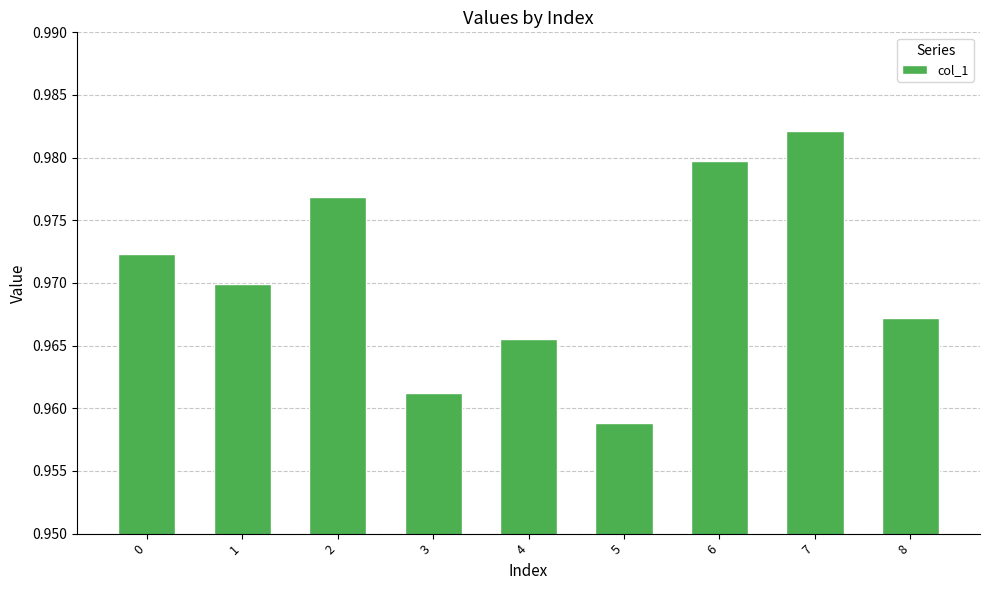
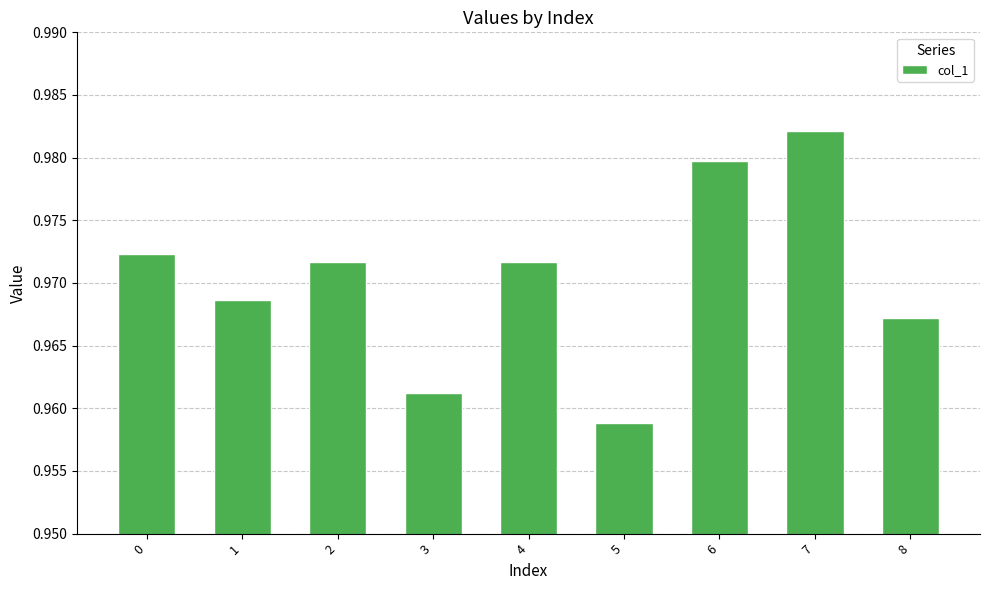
  {
    "0": 0.9723,
-   "1": 0.9700,
-   "2": 0.9768,
+   "1": 0.9687,
+   "2": 0.9716,
    "3": 0.9612,
-   "4": 0.9655,
+   "4": 0.9716,
    "5": 0.9588,
    "6": 0.9797,
    "7": 0.9821,
    "8": 0.9672
  }
